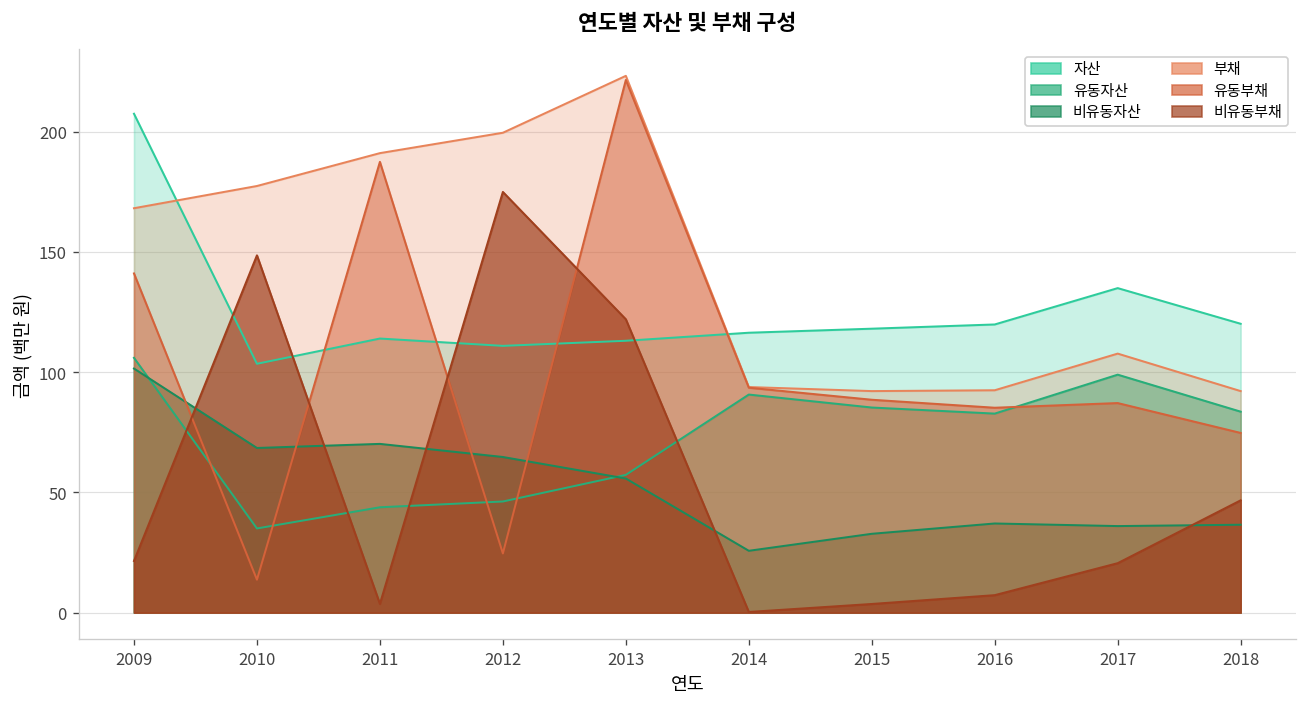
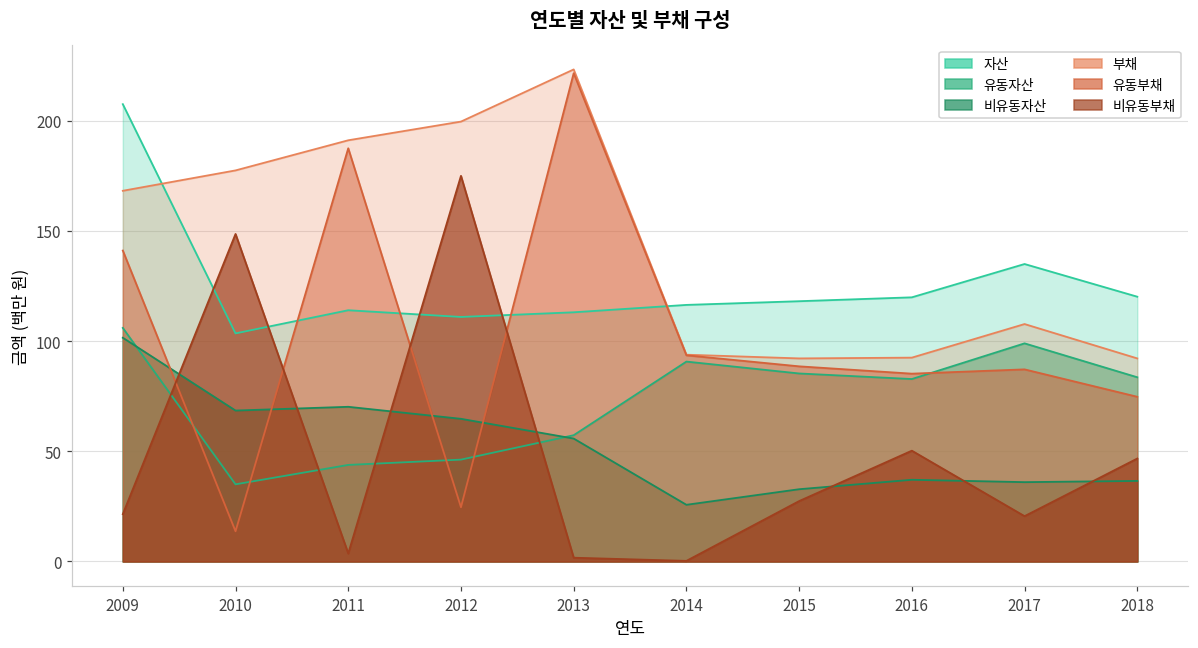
  {
    "비유동부채": {
      "2009": 21,
      "2010": 149,
      "2011": 4,
      "2012": 175,
-     "2013": 122,
+     "2013": 2,
      "2014": 0,
-     "2015": 4,
-     "2016": 7,
+     "2015": 27,
+     "2016": 50,
      "2017": 21,
      "2018": 47
    }
  }
